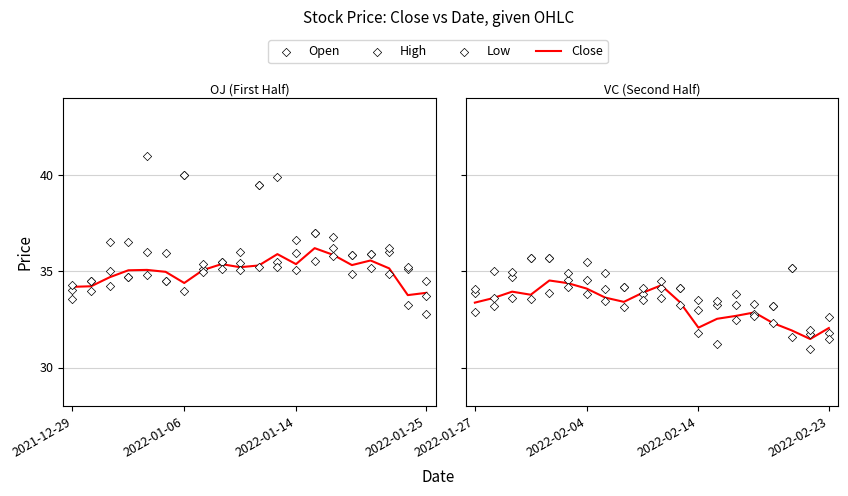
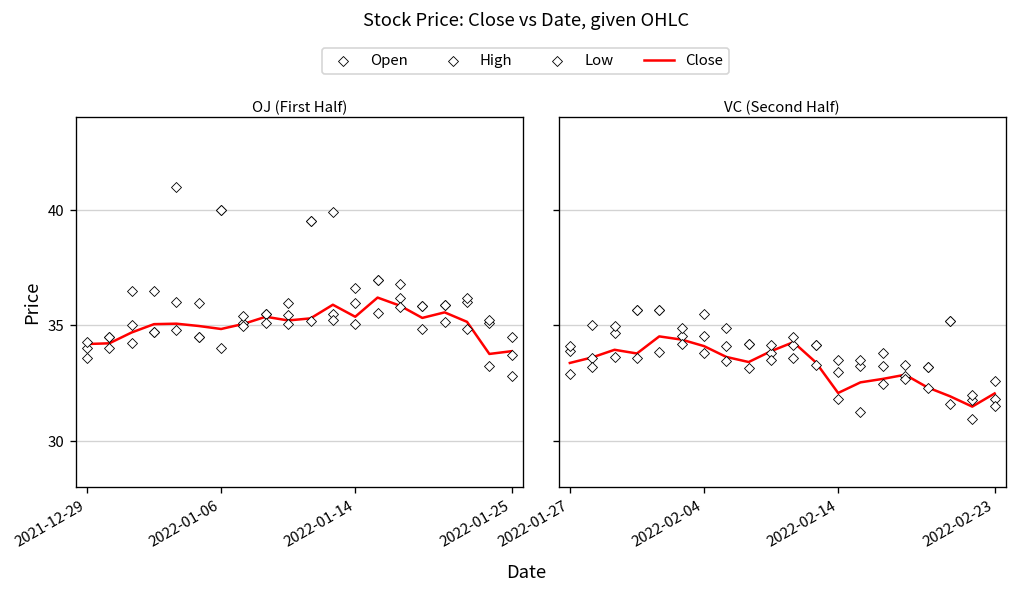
  {
    "OJ (First Half)": {
      "Close": {
-       "2022-01-06": 34.4,
+       "2022-01-06": 34.8,
        "2022-01-14": 35.4,
        "2022-01-25": 33.9
      }
    }
  }
